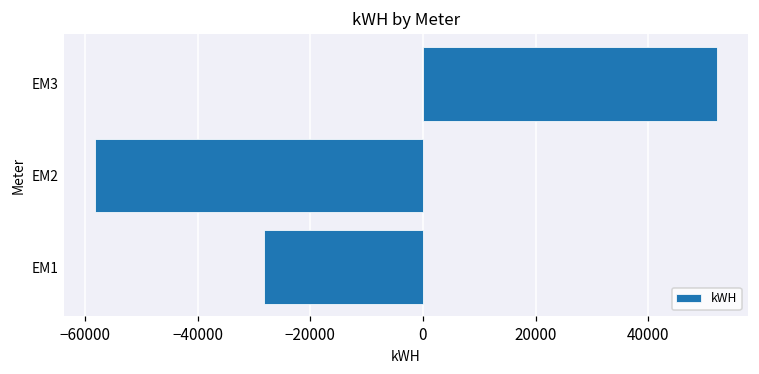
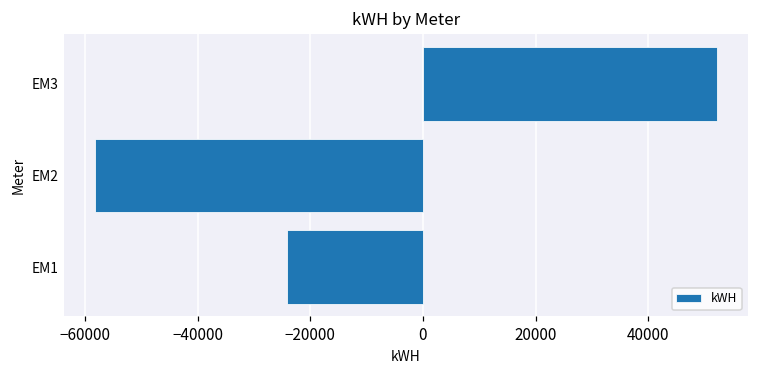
  {
    "EM3": 52000,
    "EM2": -58000,
-   "EM1": -28000
+   "EM1": -24000
  }
